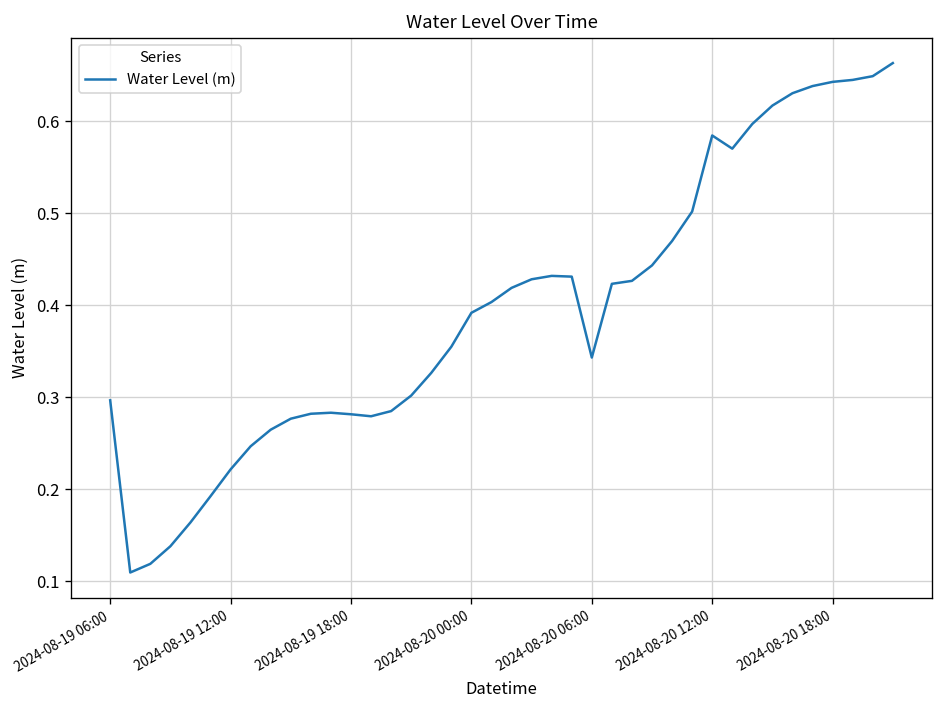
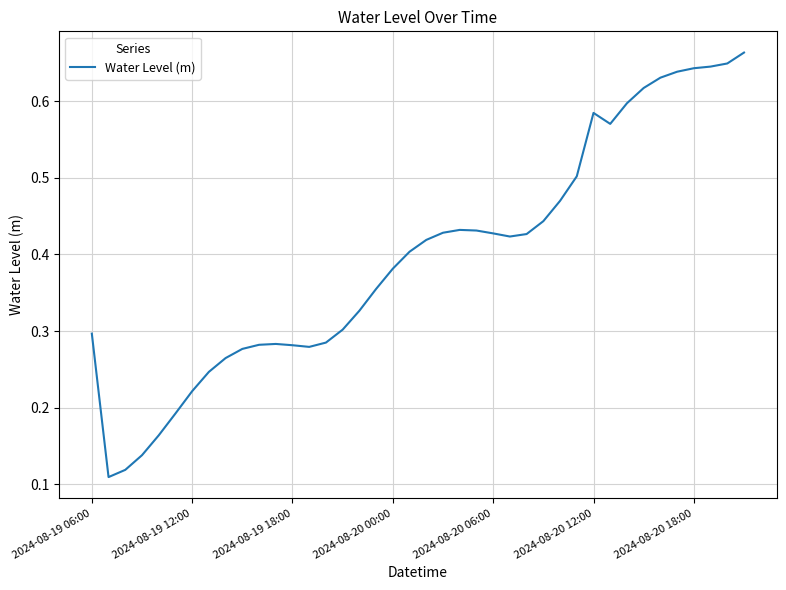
  {
    "2024-08-19 06:00": 0.30,
    "2024-08-19 12:00": 0.22,
    "2024-08-19 18:00": 0.28,
-   "2024-08-20 00:00": 0.39,
-   "2024-08-20 06:00": 0.34,
+   "2024-08-20 00:00": 0.38,
+   "2024-08-20 06:00": 0.43,
    "2024-08-20 12:00": 0.58,
    "2024-08-20 18:00": 0.64
  }
